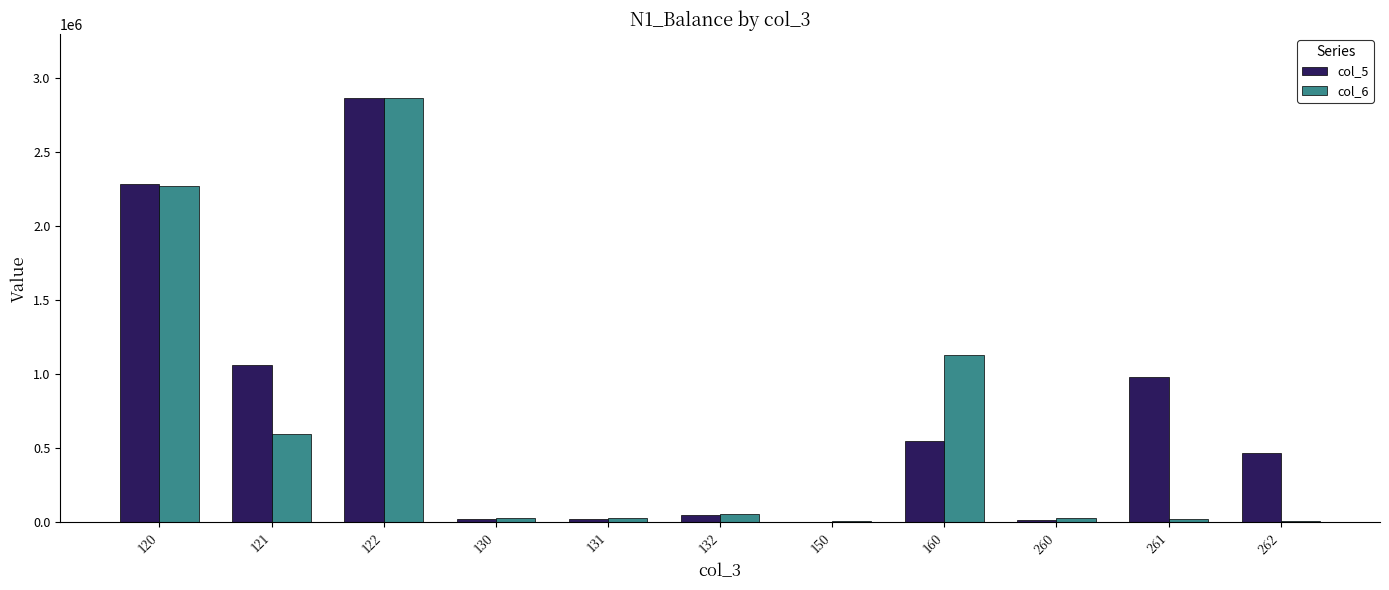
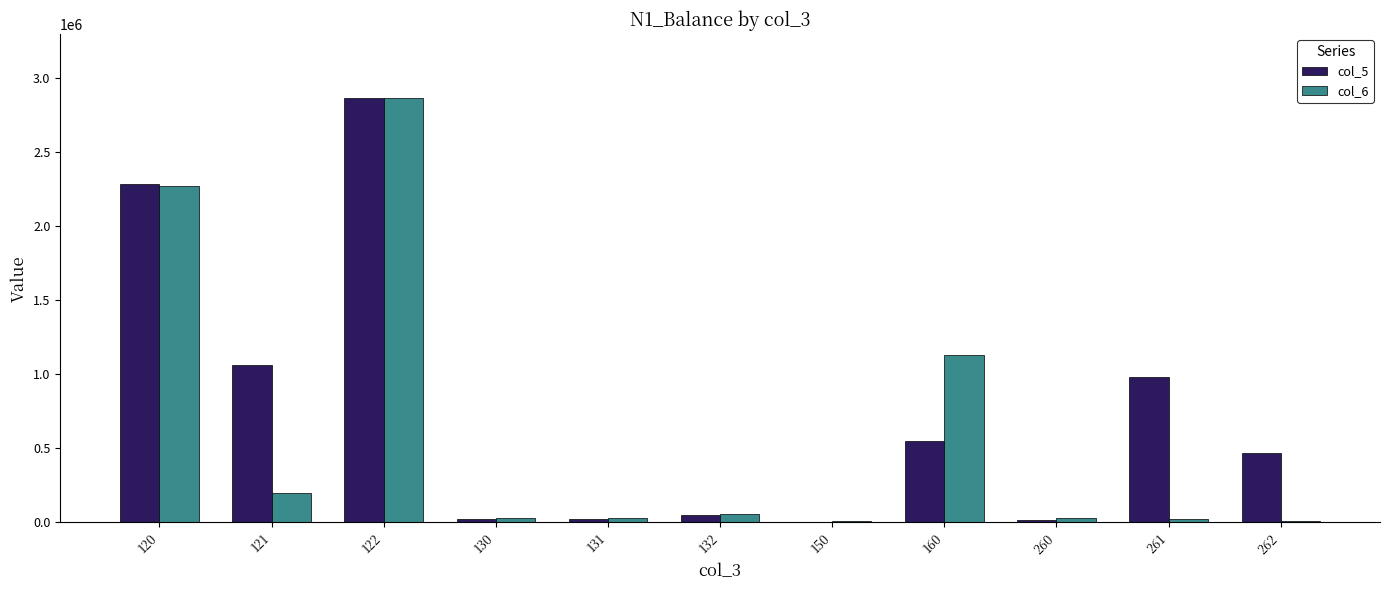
  {
    "col_5": {
      "120": 2290000,
      "121": 1060000,
      "122": 2870000,
      "130": 30000,
      "131": 30000,
      "132": 50000,
      "160": 550000,
      "261": 980000,
      "262": 470000
    },
    "col_6": {
      "120": 2270000,
-     "121": 590000,
+     "121": 200000,
      "122": 2860000,
      "130": 30000,
      "131": 30000,
      "132": 60000,
      "160": 1130000,
      "260": 30000,
      "261": 20000
    }
  }
